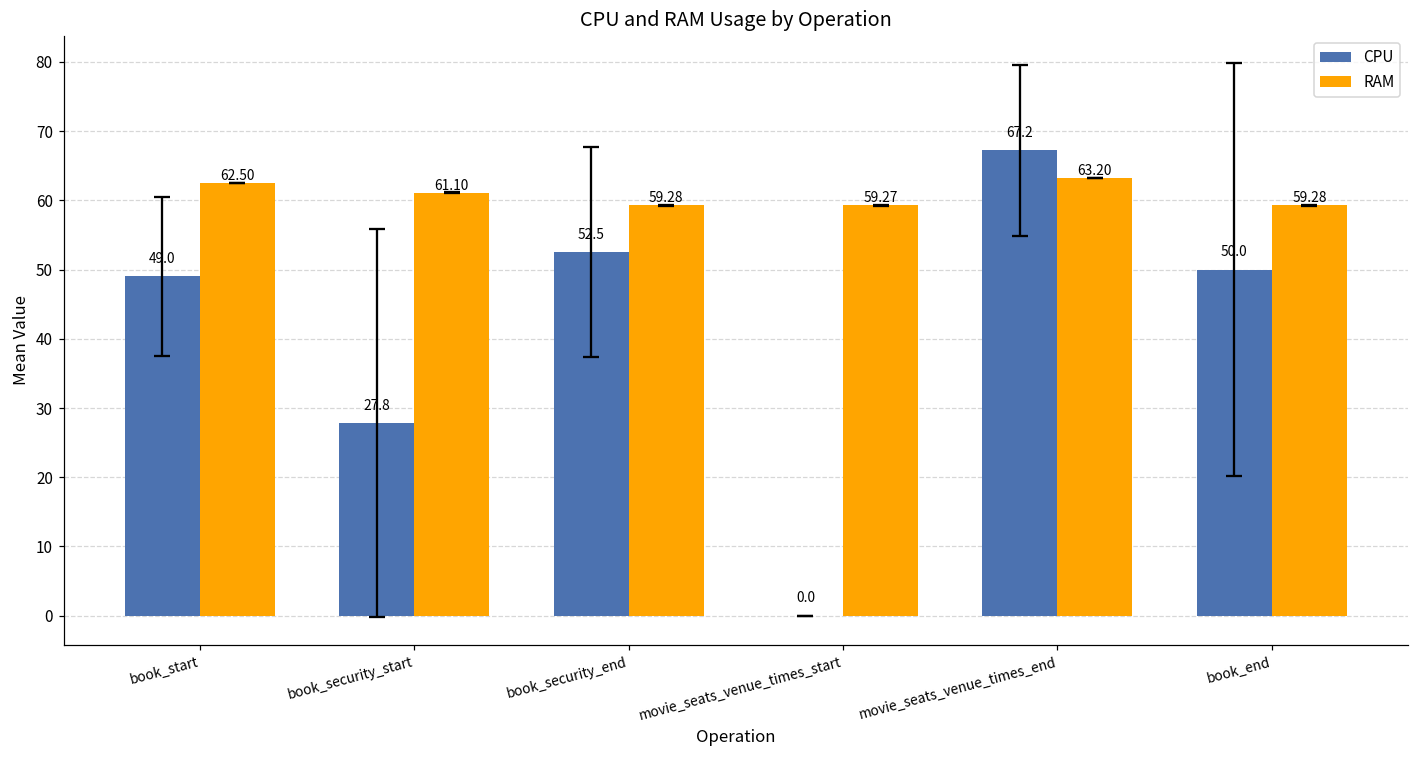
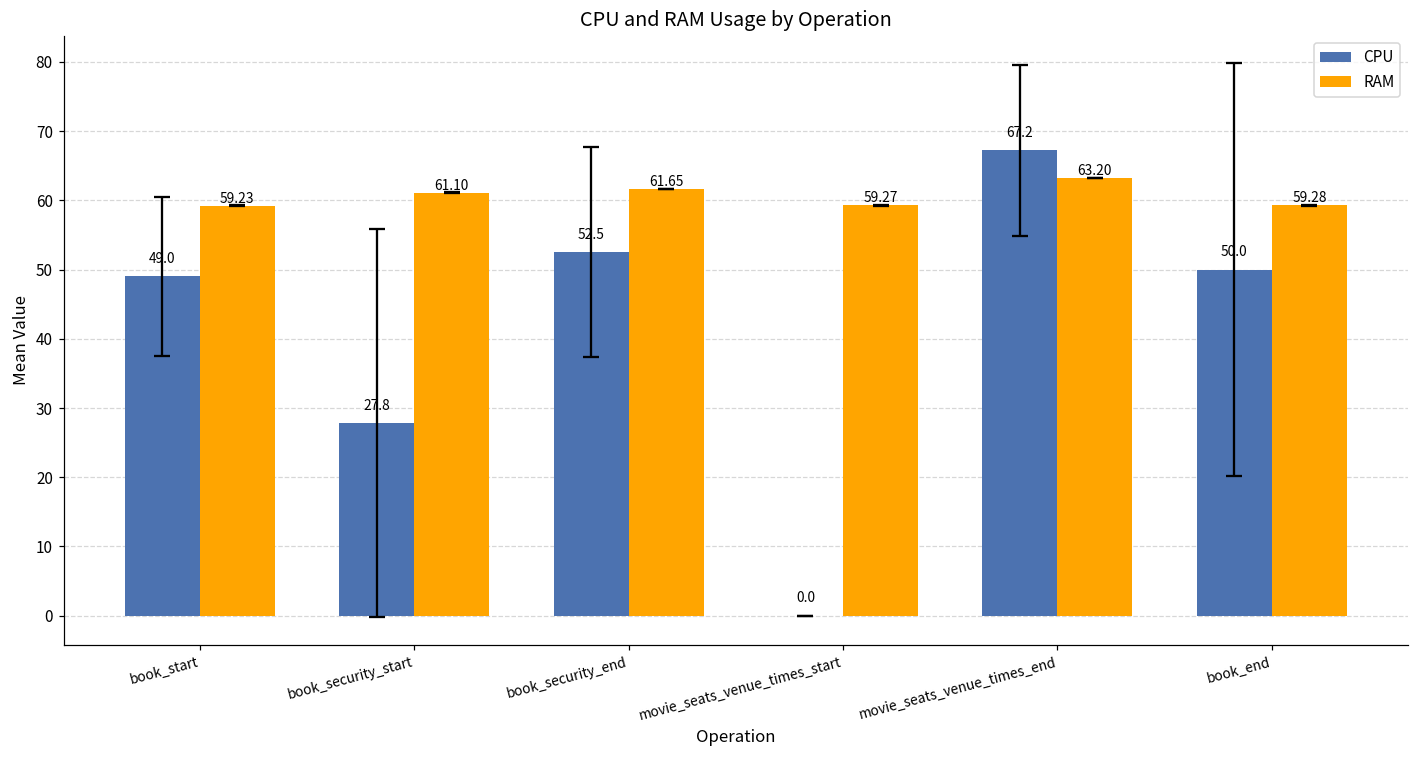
  {
    "RAM": {
-     "book_start": 62.50,
-     "book_security_end": 59.28
+     "book_start": 59.23,
+     "book_security_end": 61.65
    }
  }
